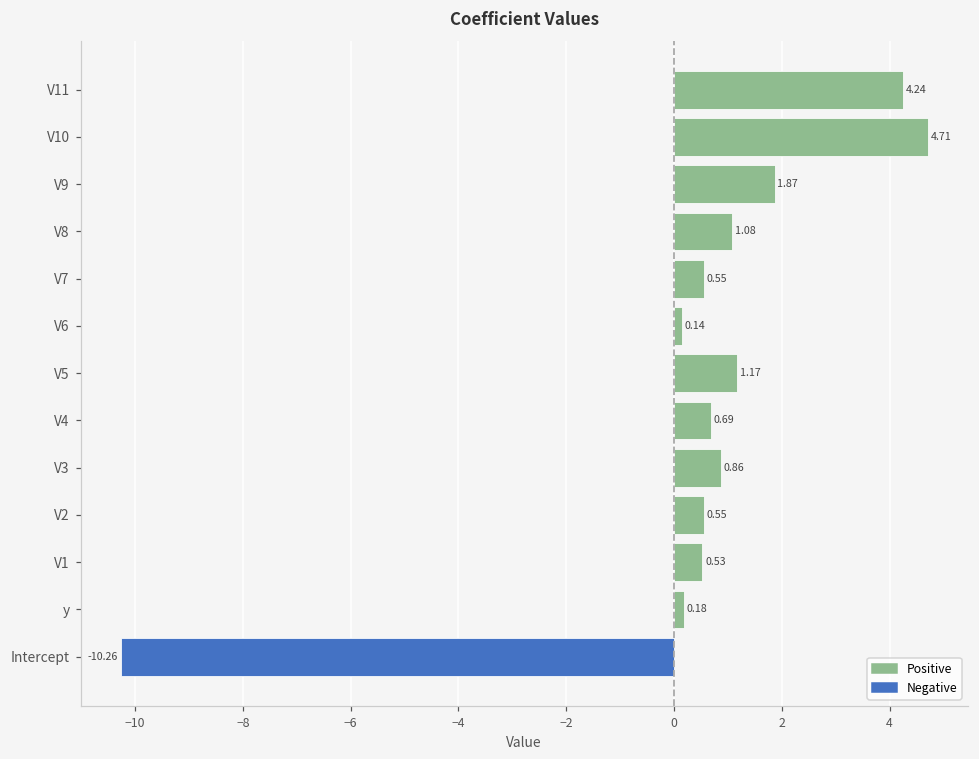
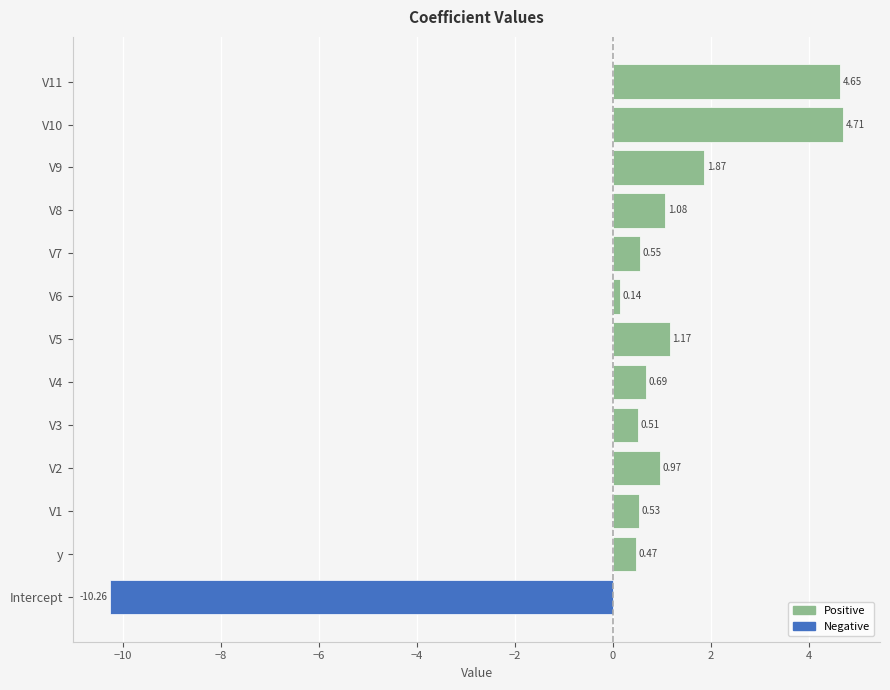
  {
-   "V11": 4.24,
+   "V11": 4.65,
    "V10": 4.71,
    "V9": 1.87,
    "V8": 1.08,
    "V7": 0.55,
    "V6": 0.14,
    "V5": 1.17,
    "V4": 0.69,
-   "V3": 0.86,
-   "V2": 0.55,
+   "V3": 0.51,
+   "V2": 0.97,
    "V1": 0.53,
-   "y": 0.18,
+   "y": 0.47,
    "Intercept": -10.26
  }
